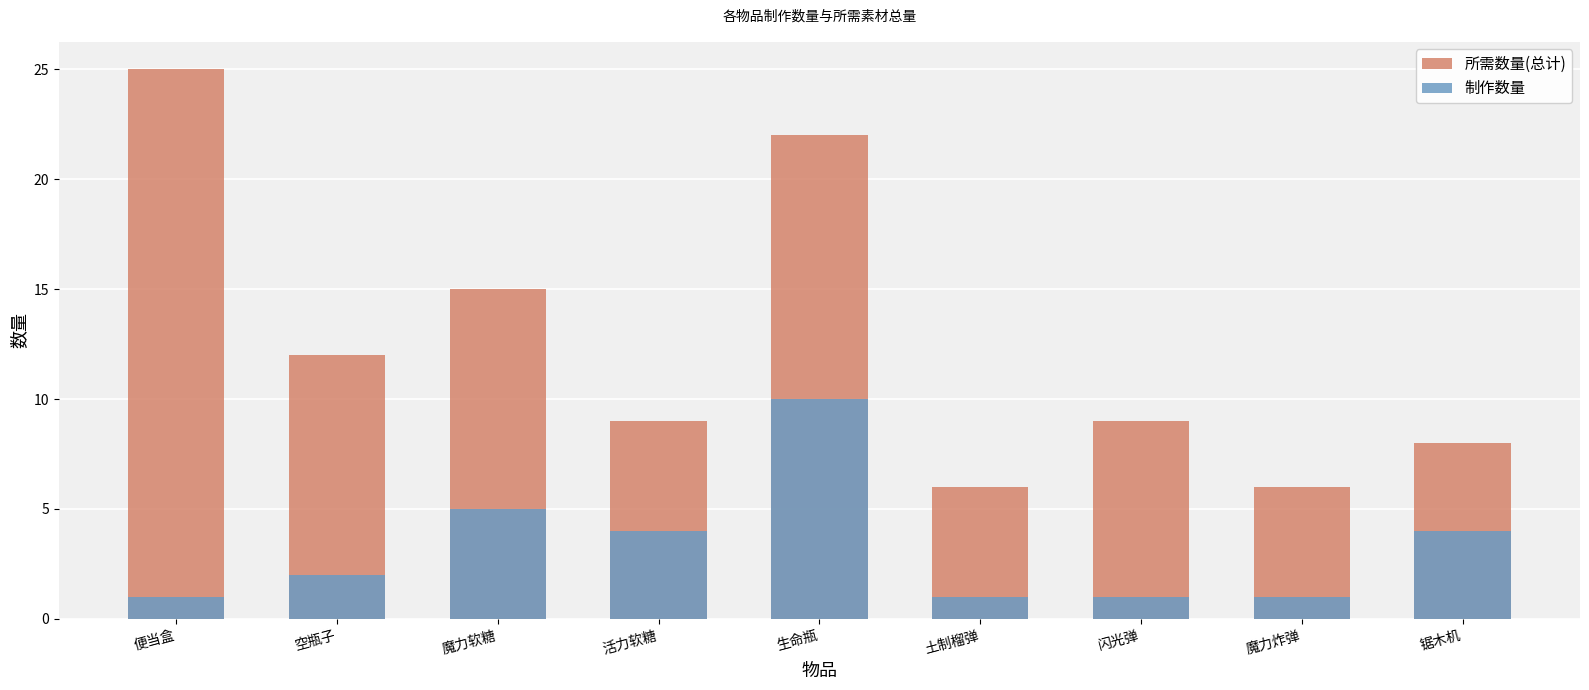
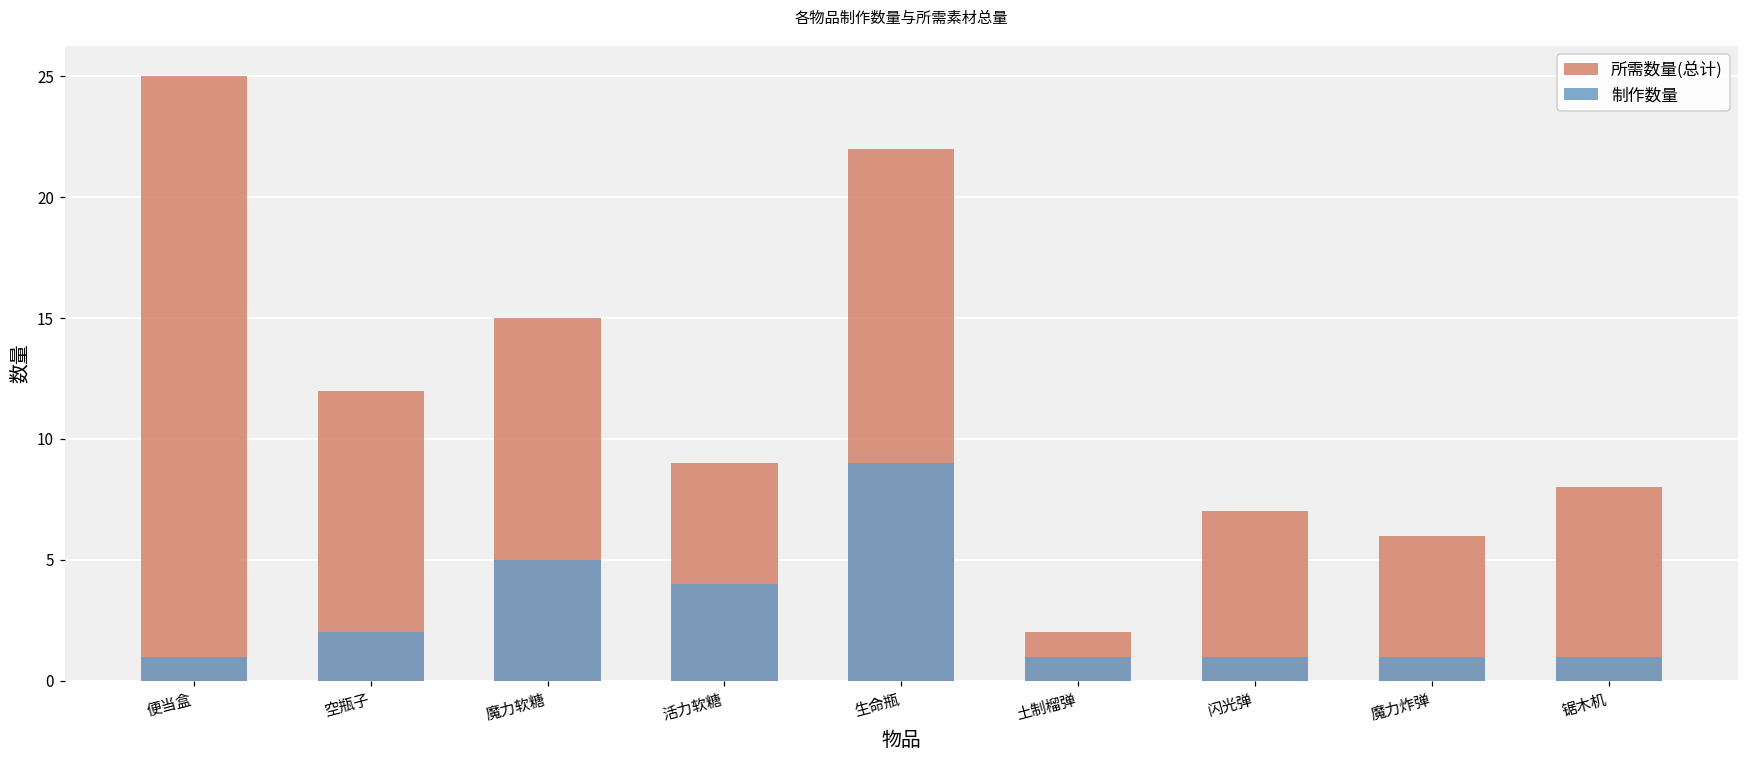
  {
    "所需数量(总计)": {
      "便当盒": 25,
      "空瓶子": 12,
      "魔力软糖": 15,
      "活力软糖": 9,
      "生命瓶": 22,
-     "土制榴弹": 6,
-     "闪光弹": 9,
+     "土制榴弹": 2,
+     "闪光弹": 7,
      "魔力炸弹": 6,
      "锯木机": 8
    },
    "制作数量": {
-     "生命瓶": 10,
-     "锯木机": 4
+     "生命瓶": 9,
+     "锯木机": 1
    }
  }
